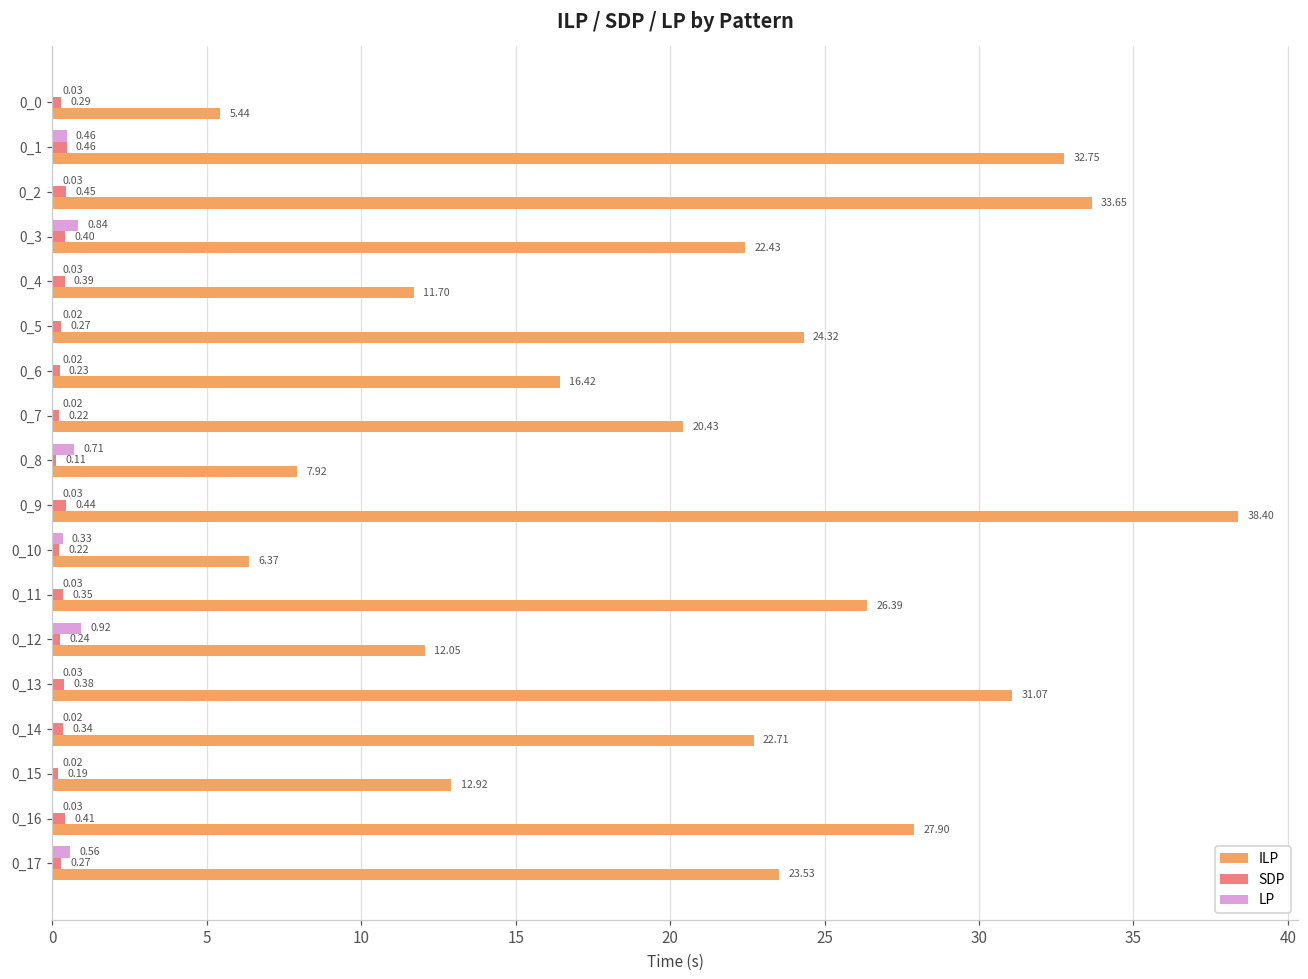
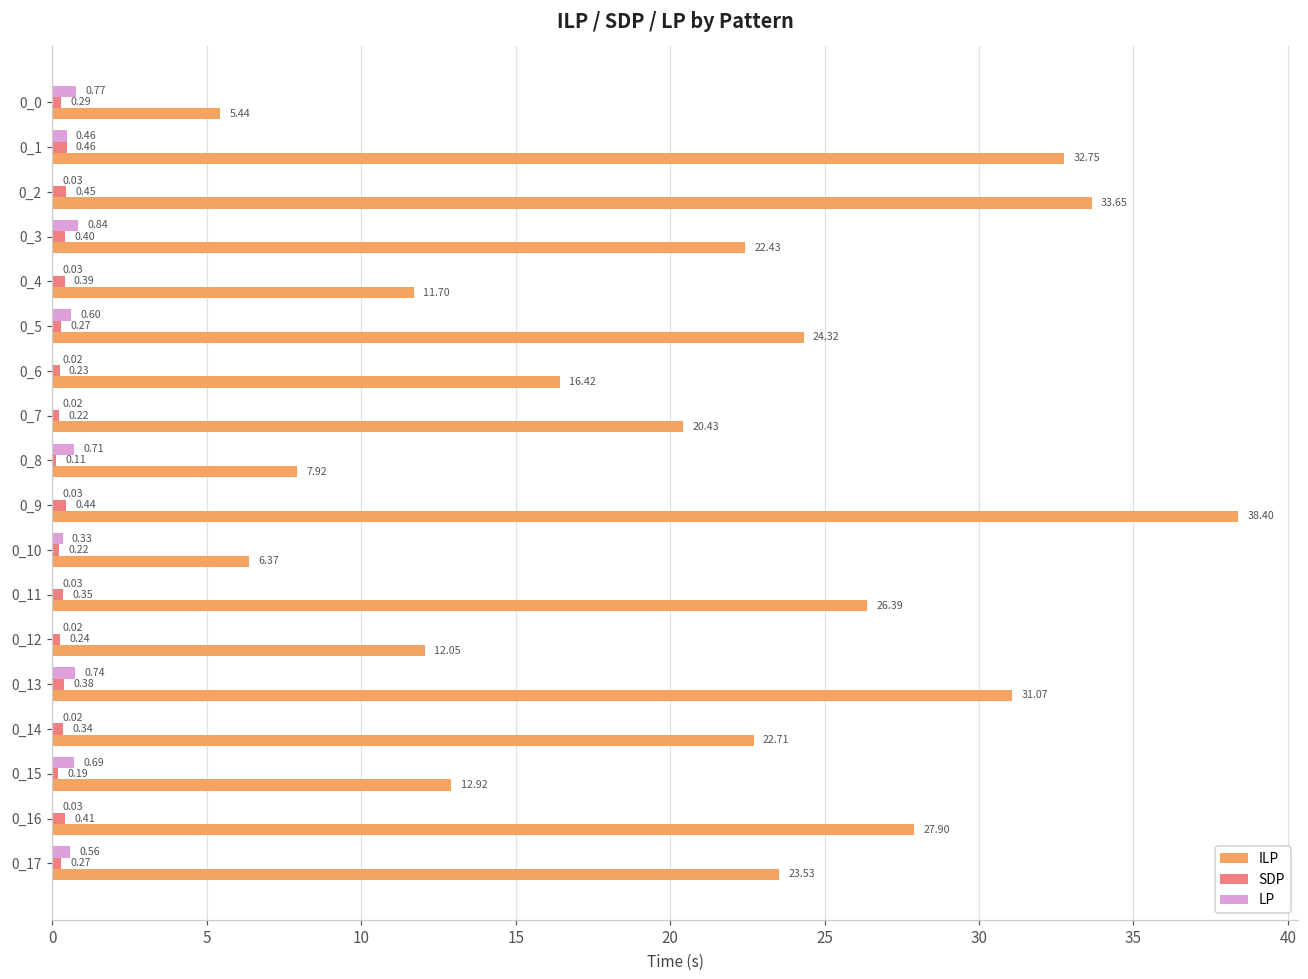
  {
    "LP": {
-     "0_0": 0.03,
+     "0_0": 0.77,
      "0_1": 0.46,
      "0_2": 0.03,
      "0_3": 0.84,
      "0_4": 0.03,
-     "0_5": 0.02,
+     "0_5": 0.60,
      "0_6": 0.02,
      "0_7": 0.02,
      "0_8": 0.71,
      "0_9": 0.03,
      "0_10": 0.33,
      "0_11": 0.03,
-     "0_12": 0.92,
-     "0_13": 0.03,
+     "0_12": 0.02,
+     "0_13": 0.74,
      "0_14": 0.02,
-     "0_15": 0.02,
+     "0_15": 0.69,
      "0_16": 0.03,
      "0_17": 0.56
    }
  }
